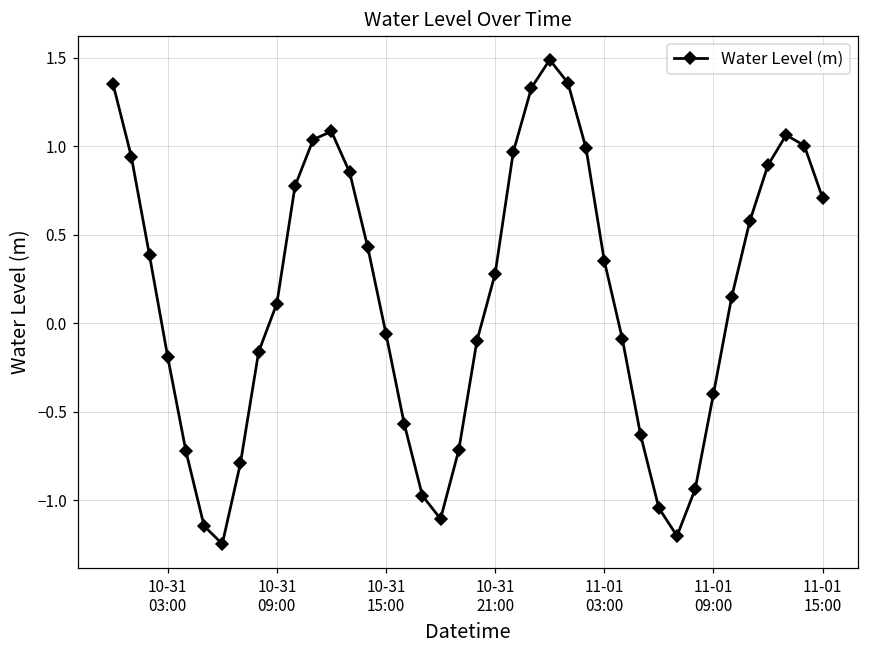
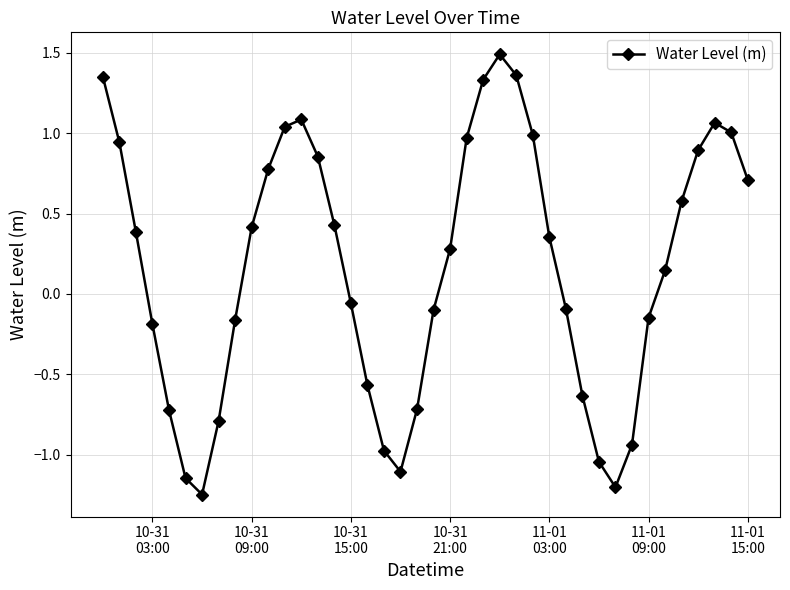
  {
    "10-31 03:00": -0.19,
-   "10-31 09:00": 0.11,
+   "10-31 09:00": 0.42,
    "10-31 15:00": -0.06,
    "10-31 21:00": 0.28,
    "11-01 03:00": 0.35,
-   "11-01 09:00": -0.40,
+   "11-01 09:00": -0.15,
    "11-01 15:00": 0.71
  }
